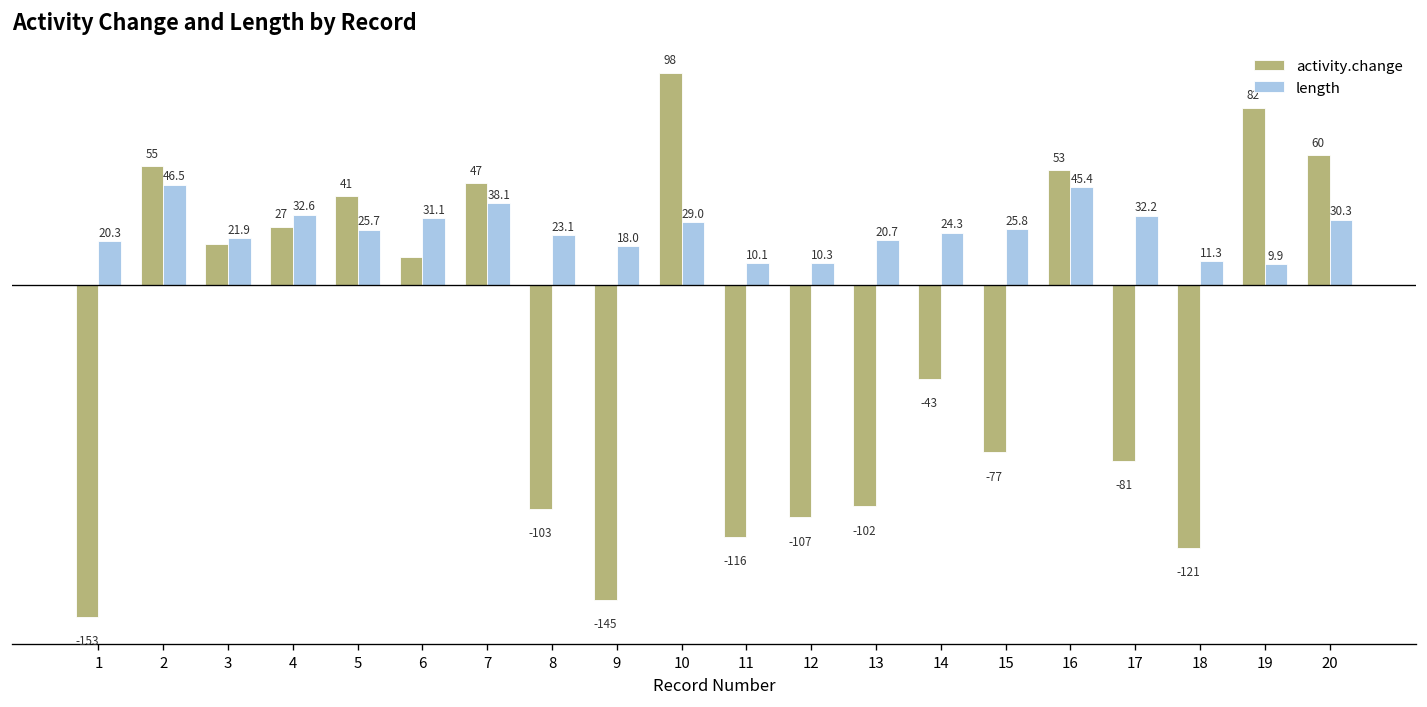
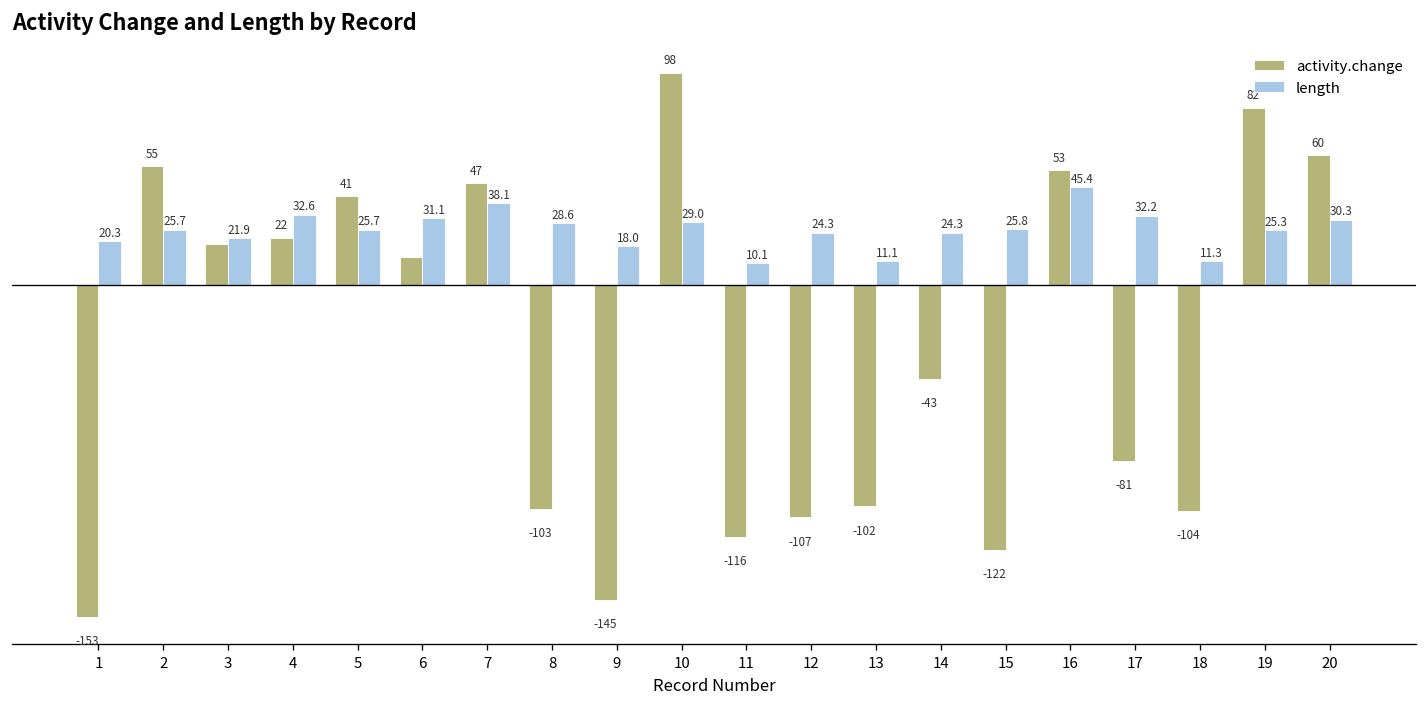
  {
    "activity.change": {
      "1": -153,
      "2": 55,
-     "4": 27,
+     "4": 22,
      "5": 41,
      "7": 47,
      "8": -103,
      "9": -145,
      "10": 98,
      "11": -116,
      "12": -107,
      "13": -102,
      "14": -43,
-     "15": -77,
+     "15": -122,
      "16": 53,
      "17": -81,
-     "18": -121,
+     "18": -104,
      "19": 82,
      "20": 60
    },
    "length": {
      "1": 20.3,
-     "2": 46.5,
+     "2": 25.7,
      "3": 21.9,
      "4": 32.6,
      "5": 25.7,
      "6": 31.1,
      "7": 38.1,
-     "8": 23.1,
+     "8": 28.6,
      "9": 18.0,
      "10": 29.0,
      "11": 10.1,
-     "12": 10.3,
-     "13": 20.7,
+     "12": 24.3,
+     "13": 11.1,
      "14": 24.3,
      "15": 25.8,
      "16": 45.4,
      "17": 32.2,
      "18": 11.3,
-     "19": 9.9,
+     "19": 25.3,
      "20": 30.3
    }
  }
